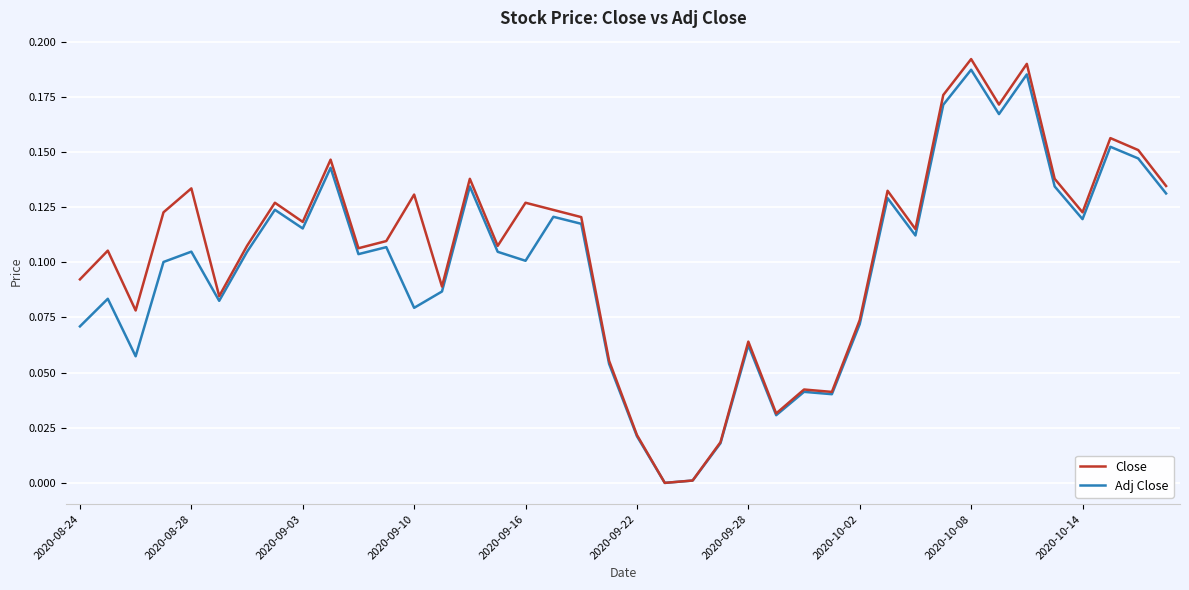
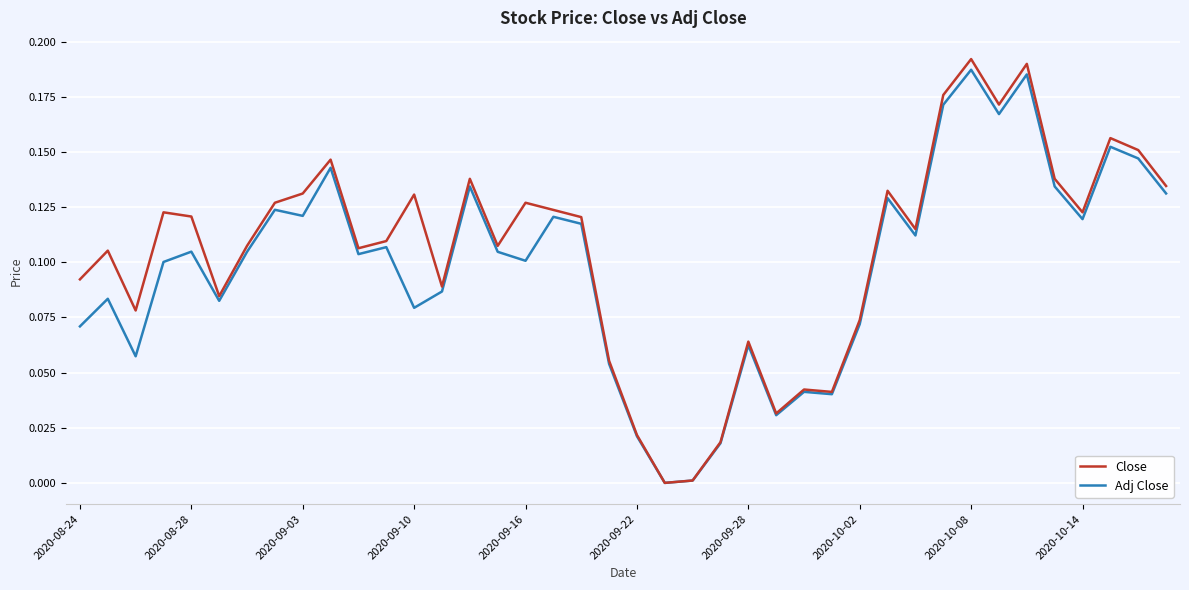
  {
    "Close": {
      "2020-08-24": 0.092,
-     "2020-08-28": 0.134,
-     "2020-09-03": 0.118,
+     "2020-08-28": 0.121,
+     "2020-09-03": 0.131,
      "2020-09-10": 0.131,
      "2020-09-16": 0.127,
      "2020-09-28": 0.064,
      "2020-10-02": 0.074,
      "2020-10-08": 0.192,
      "2020-10-14": 0.123
    },
    "Adj Close": {
      "2020-08-24": 0.071,
      "2020-08-28": 0.105,
-     "2020-09-03": 0.115,
+     "2020-09-03": 0.121,
      "2020-09-10": 0.079,
      "2020-09-16": 0.101,
      "2020-09-28": 0.062,
      "2020-10-02": 0.072,
      "2020-10-08": 0.187,
      "2020-10-14": 0.120
    }
  }
